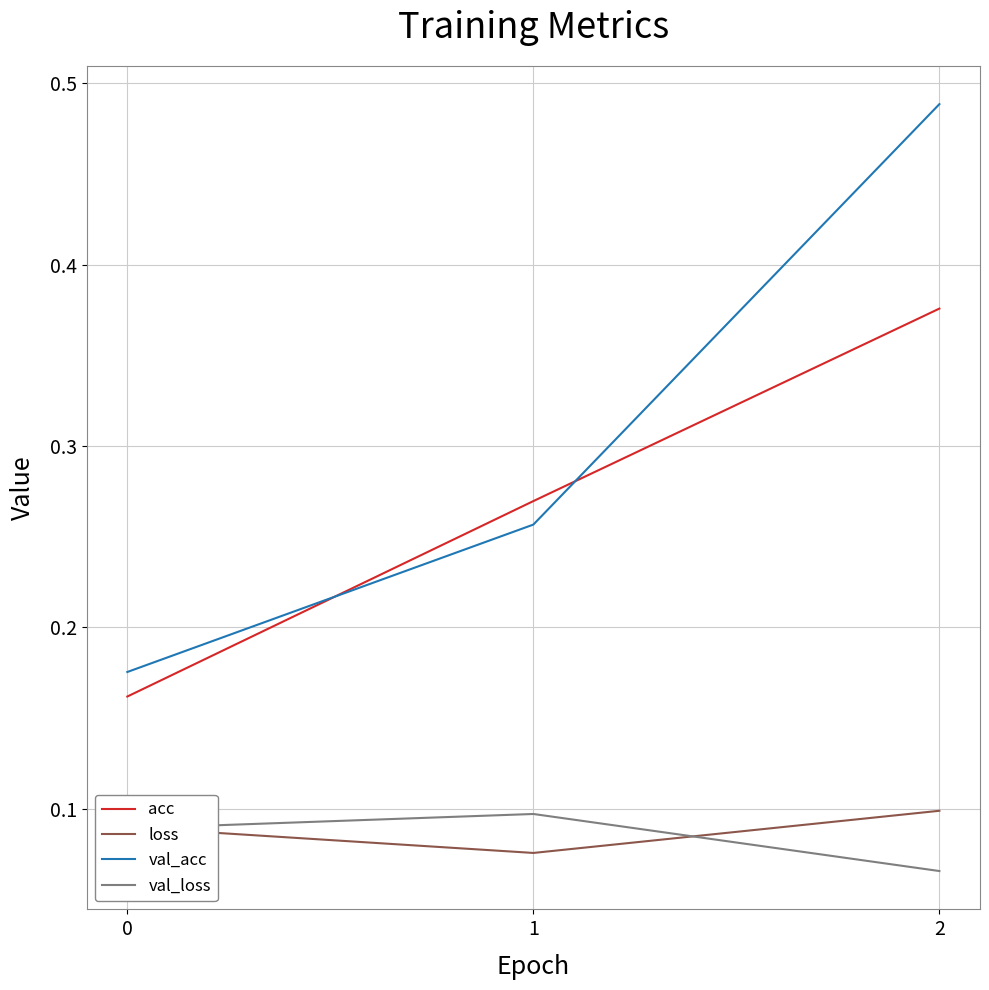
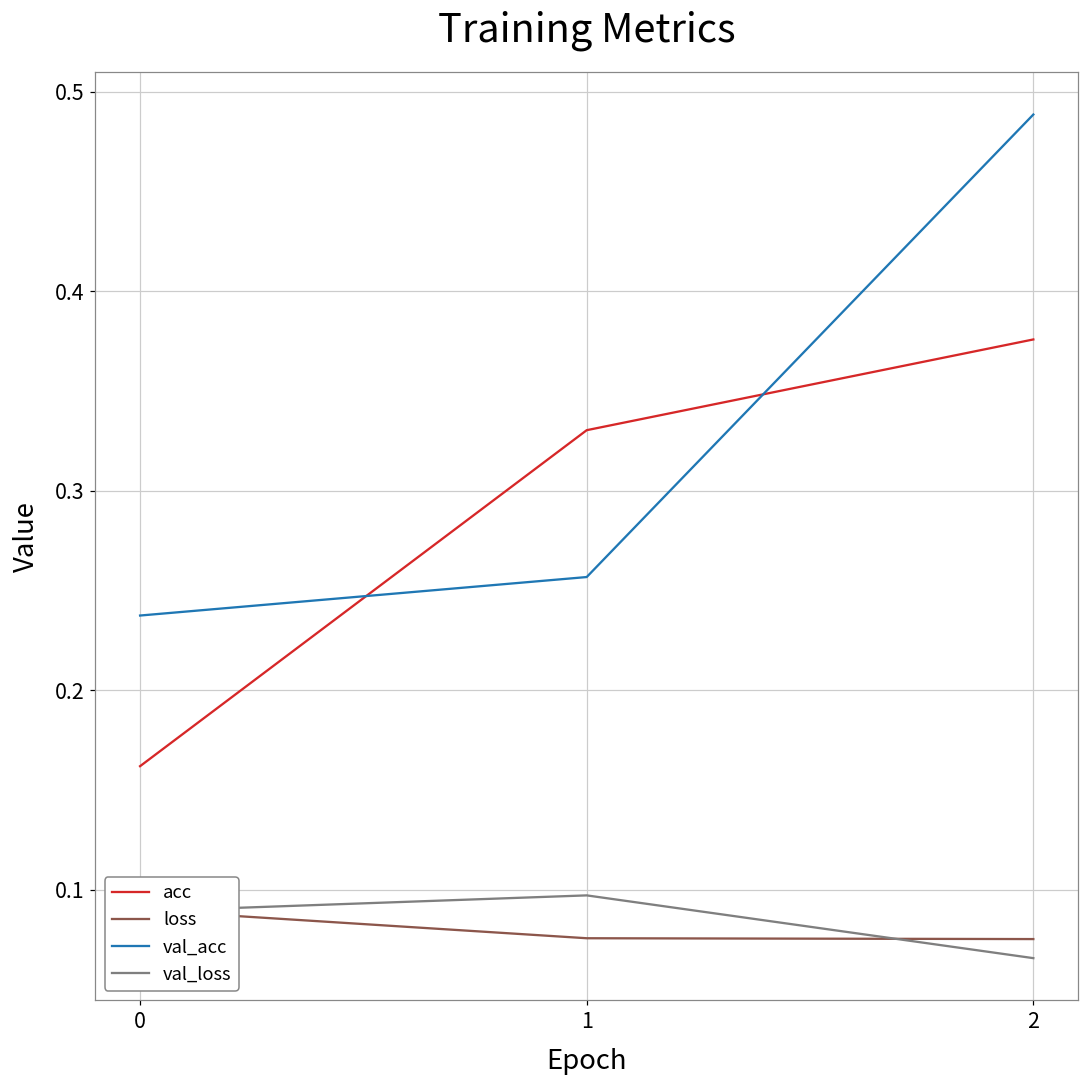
  {
    "acc": {
      "0": 0.162,
-     "1": 0.270,
+     "1": 0.330,
      "2": 0.376
    },
    "loss": {
      "1": 0.076,
-     "2": 0.099
+     "2": 0.075
    },
    "val_acc": {
-     "0": 0.175,
+     "0": 0.237,
      "1": 0.257,
      "2": 0.489
    },
    "val_loss": {
      "1": 0.097,
      "2": 0.066
    }
  }
